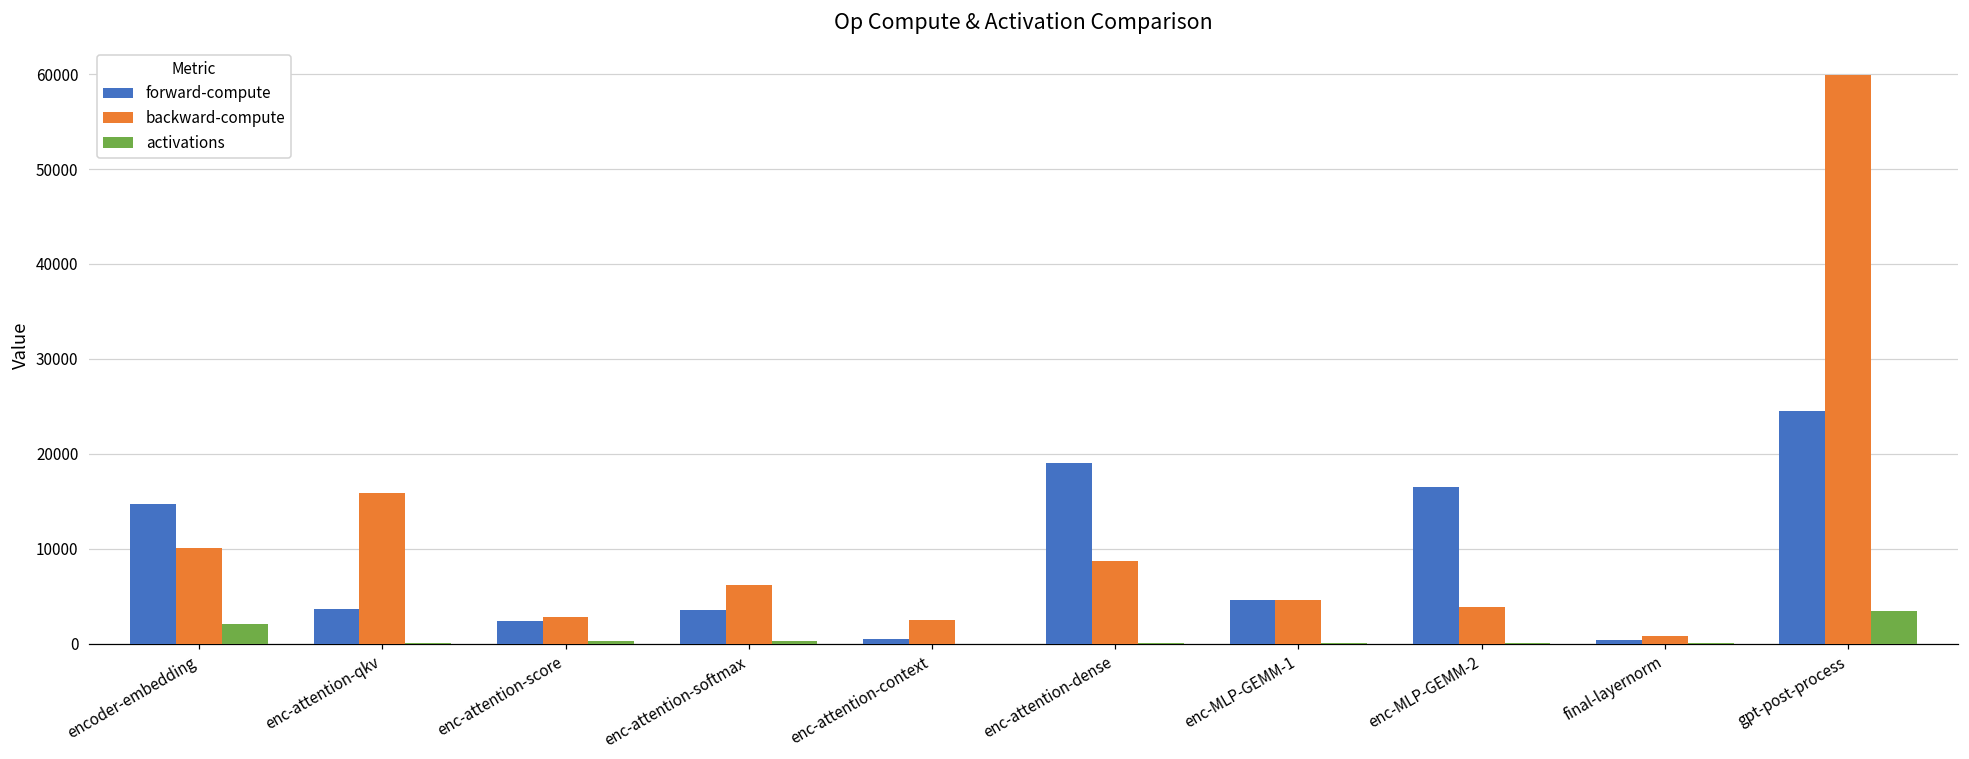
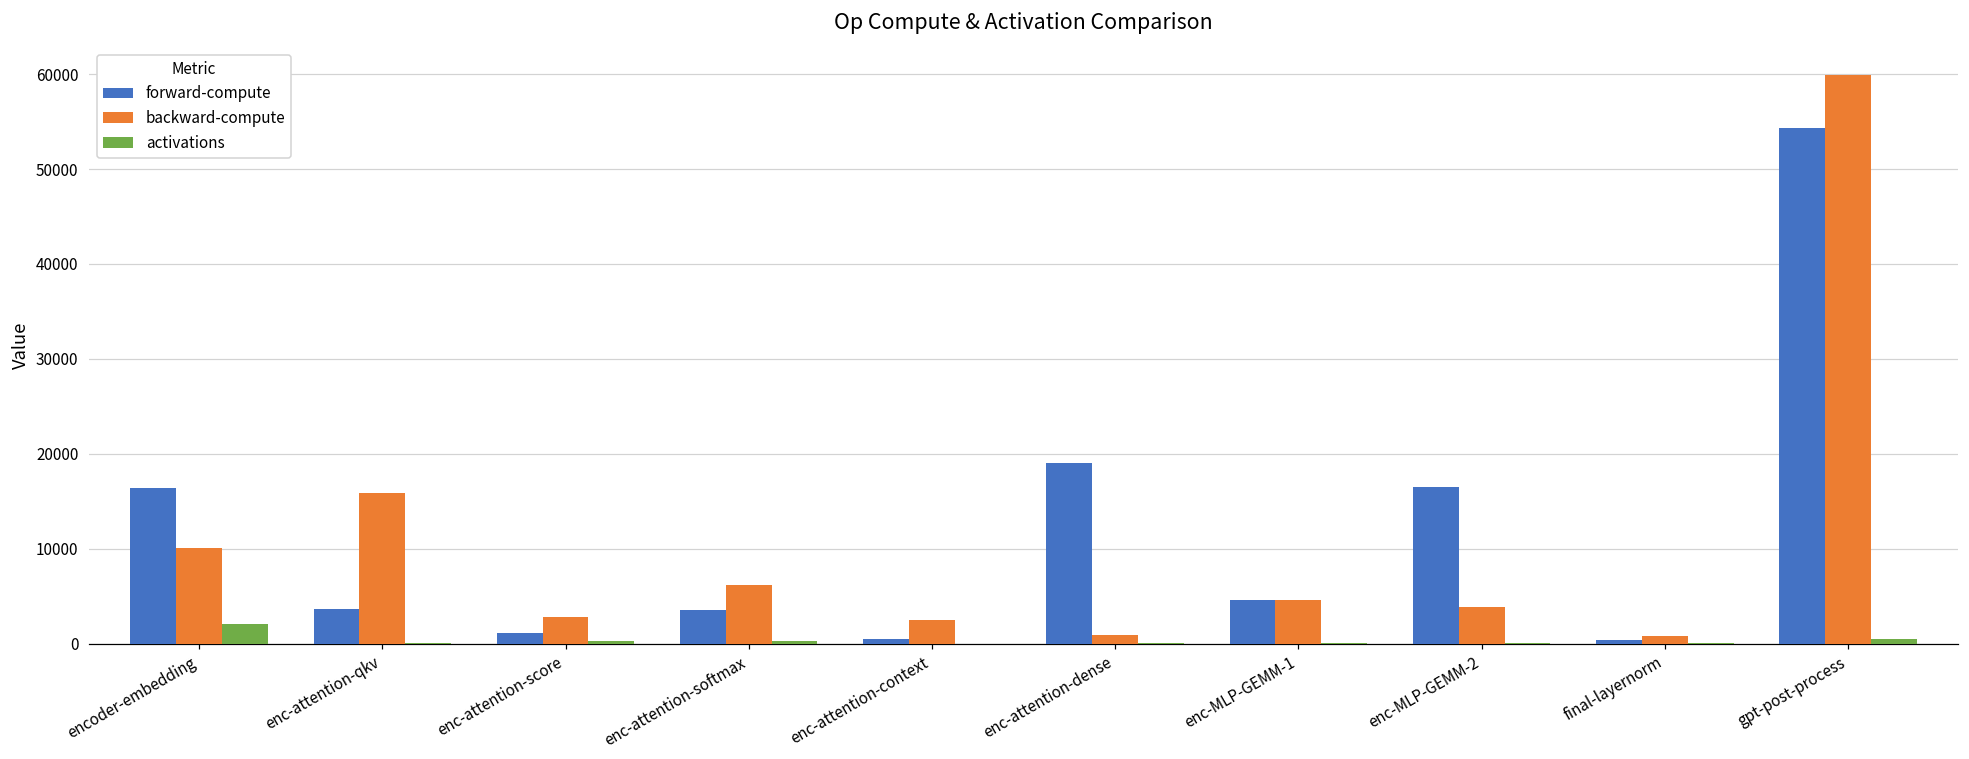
  {
    "forward-compute": {
-     "encoder-embedding": 15000,
+     "encoder-embedding": 16000,
      "enc-attention-qkv": 4000,
-     "enc-attention-score": 2000,
+     "enc-attention-score": 1000,
      "enc-attention-softmax": 4000,
      "enc-attention-context": 1000,
      "enc-attention-dense": 19000,
      "enc-MLP-GEMM-1": 5000,
      "enc-MLP-GEMM-2": 17000,
      "final-layernorm": 0,
-     "gpt-post-process": 24000
+     "gpt-post-process": 54000
    },
    "backward-compute": {
      "encoder-embedding": 10000,
      "enc-attention-qkv": 16000,
      "enc-attention-score": 3000,
      "enc-attention-softmax": 6000,
      "enc-attention-context": 2000,
-     "enc-attention-dense": 9000,
+     "enc-attention-dense": 1000,
      "enc-MLP-GEMM-1": 5000,
      "enc-MLP-GEMM-2": 4000,
      "final-layernorm": 1000,
      "gpt-post-process": 60000
    },
    "activations": {
      "encoder-embedding": 2000,
-     "gpt-post-process": 3000
+     "gpt-post-process": 1000
    }
  }
